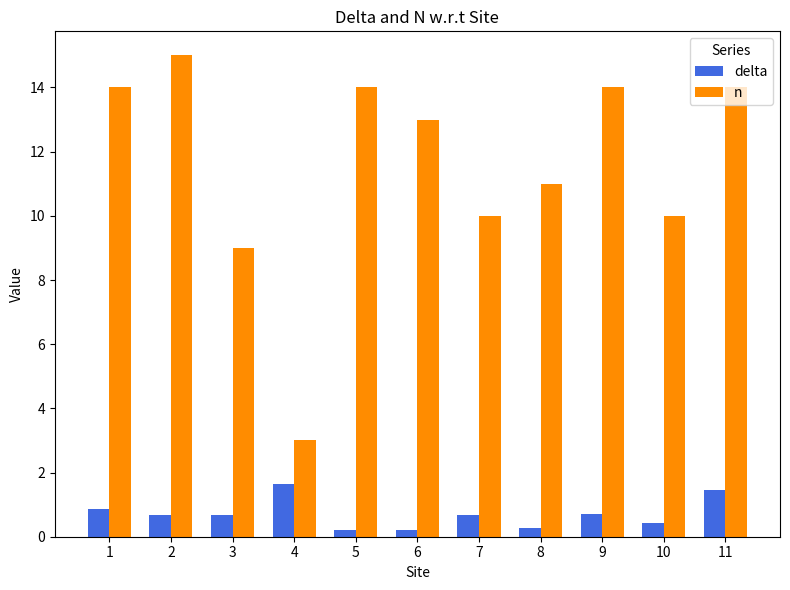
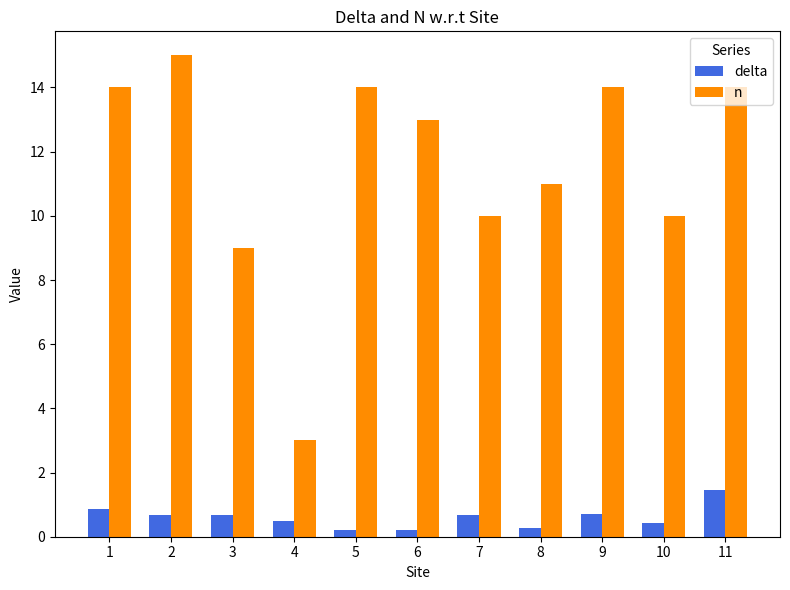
  {
    "delta": {
      "1": 0.9,
      "2": 0.7,
      "3": 0.7,
-     "4": 1.6,
+     "4": 0.5,
      "5": 0.2,
      "6": 0.2,
      "7": 0.7,
      "8": 0.3,
      "9": 0.7,
      "10": 0.4,
      "11": 1.5
    },
    "n": {
      "1": 14.0,
      "2": 15.0,
      "3": 9.0,
      "4": 3.0,
      "5": 14.0,
      "6": 13.0,
      "7": 10.0,
      "8": 11.0,
      "9": 14.0,
      "10": 10.0
    }
  }
